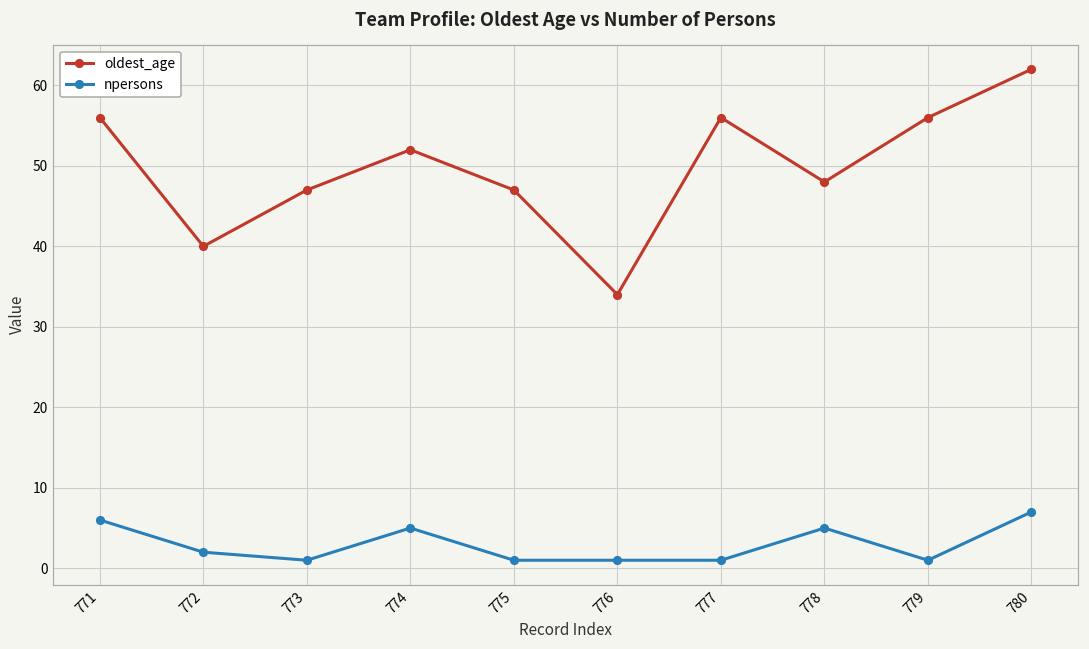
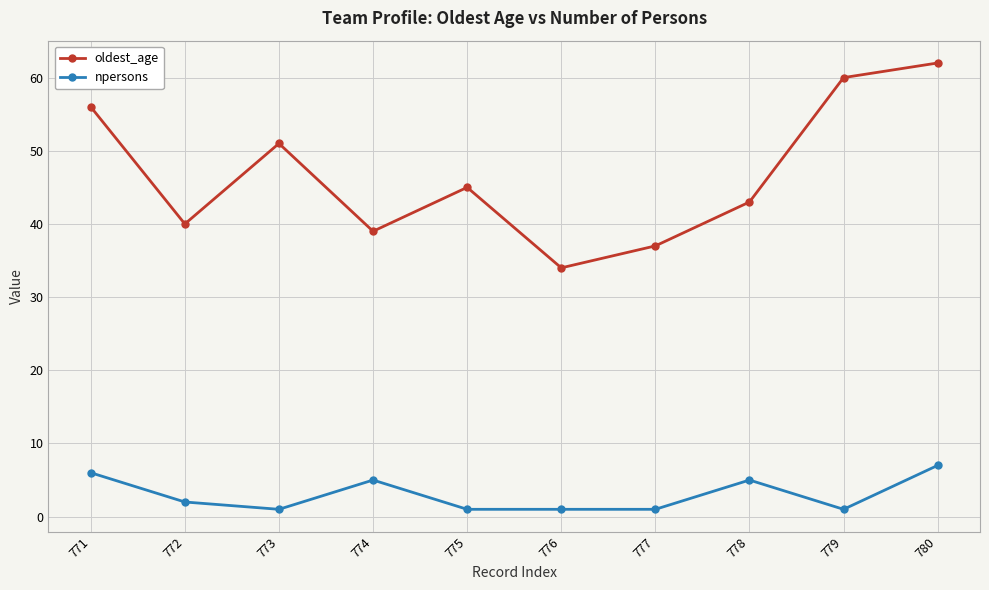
  {
    "oldest_age": {
      "771": 56,
      "772": 40,
-     "773": 47,
-     "774": 52,
-     "775": 47,
+     "773": 51,
+     "774": 39,
+     "775": 45,
      "776": 34,
-     "777": 56,
-     "778": 48,
-     "779": 56,
+     "777": 37,
+     "778": 43,
+     "779": 60,
      "780": 62
    },
    "npersons": {
      "771": 6,
      "772": 2,
      "773": 1,
      "774": 5,
      "775": 1,
      "776": 1,
      "777": 1,
      "778": 5,
      "779": 1,
      "780": 7
    }
  }
